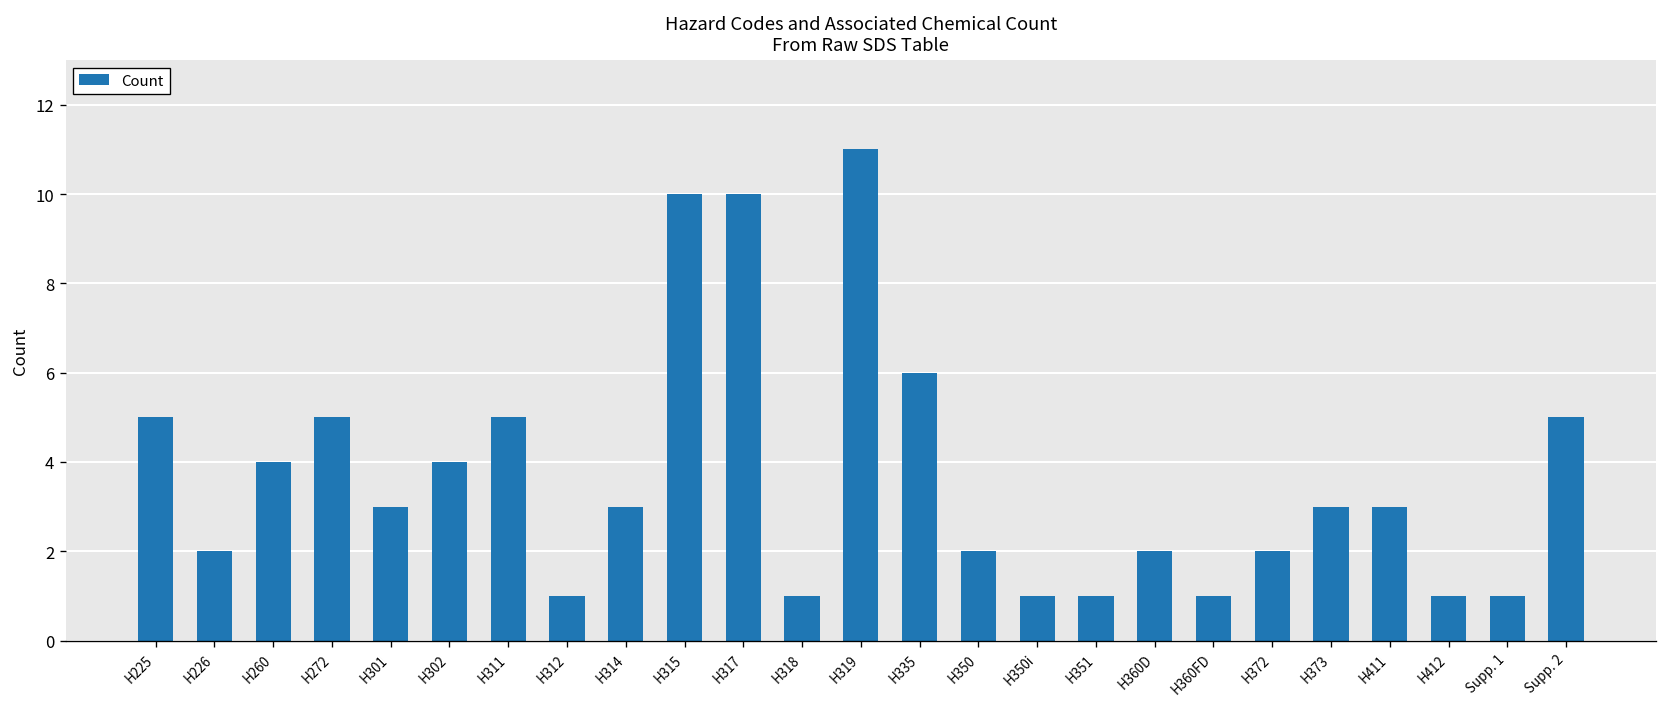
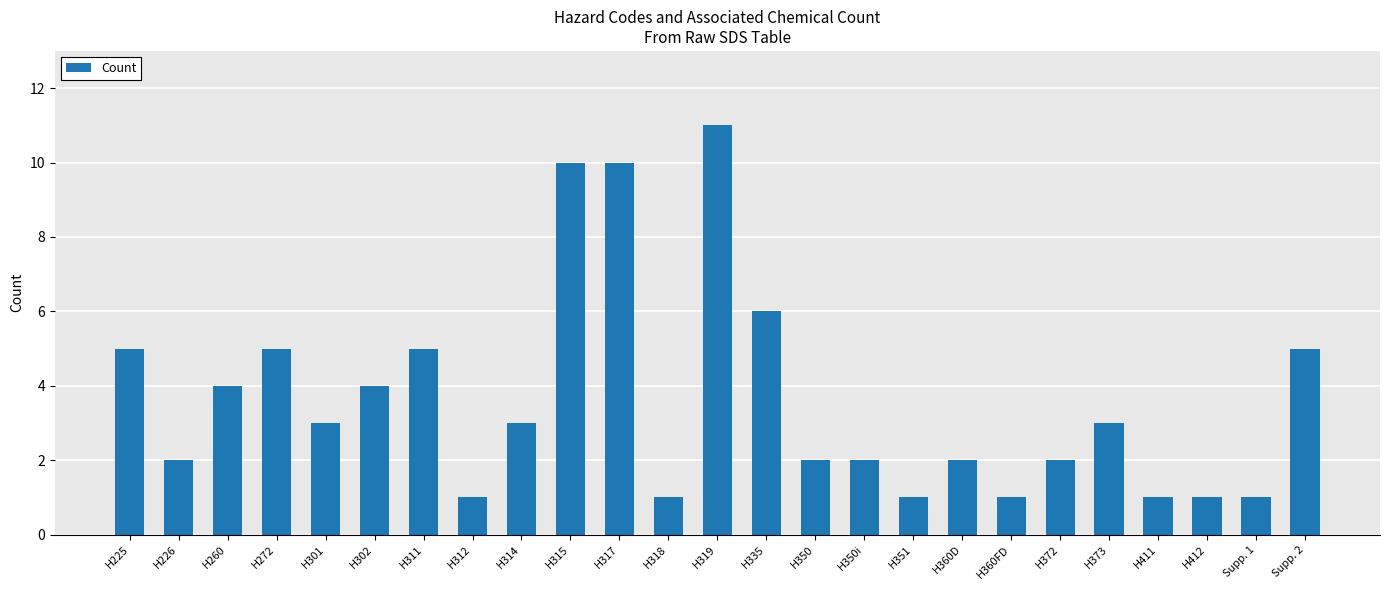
  {
    "H225": 5,
    "H226": 2,
    "H260": 4,
    "H272": 5,
    "H301": 3,
    "H302": 4,
    "H311": 5,
    "H312": 1,
    "H314": 3,
    "H315": 10,
    "H317": 10,
    "H318": 1,
    "H319": 11,
    "H335": 6,
    "H350": 2,
-   "H350i": 1,
+   "H350i": 2,
    "H351": 1,
    "H360D": 2,
    "H360FD": 1,
    "H372": 2,
    "H373": 3,
-   "H411": 3,
+   "H411": 1,
    "H412": 1,
    "Supp. 1": 1,
    "Supp. 2": 5
  }
